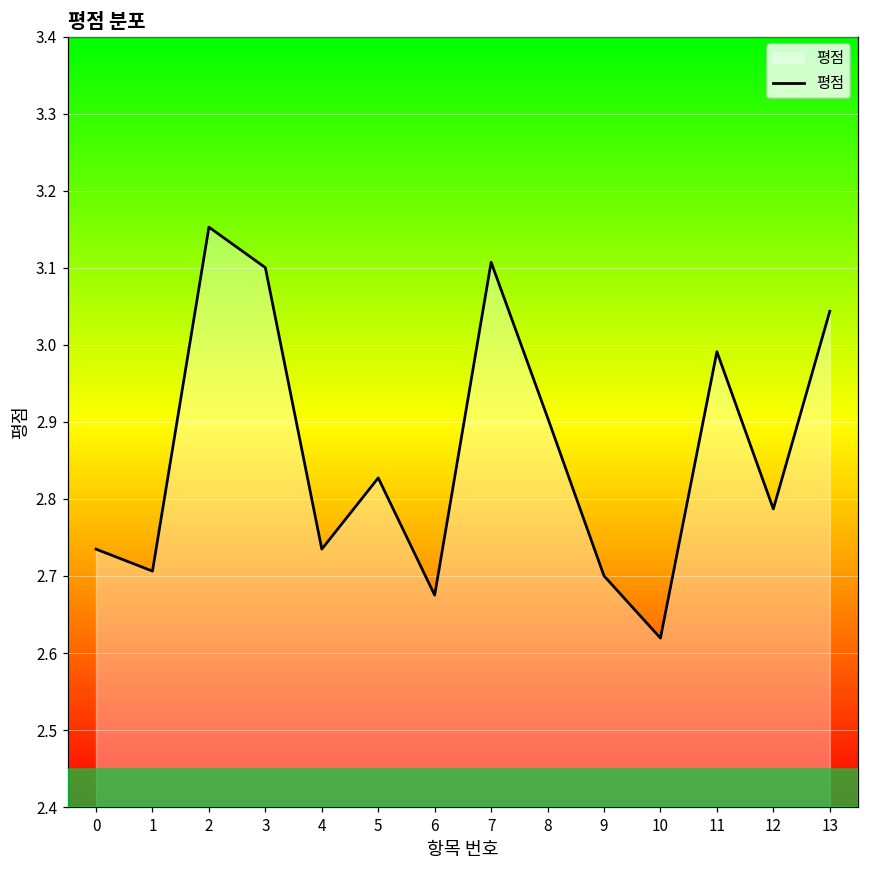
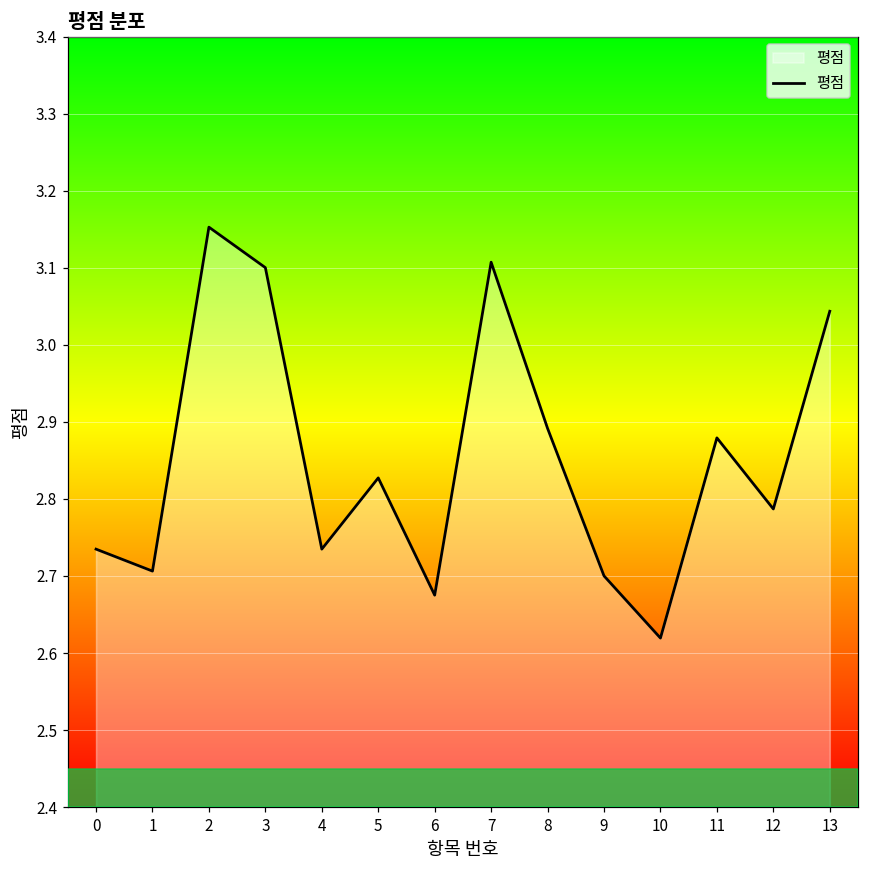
  {
    "0": 2.73,
    "1": 2.71,
    "2": 3.15,
    "3": 3.10,
    "4": 2.73,
    "5": 2.83,
    "6": 2.68,
    "7": 3.11,
-   "8": 2.91,
+   "8": 2.89,
    "9": 2.70,
    "10": 2.62,
-   "11": 2.99,
+   "11": 2.88,
    "12": 2.79,
    "13": 3.04
  }
